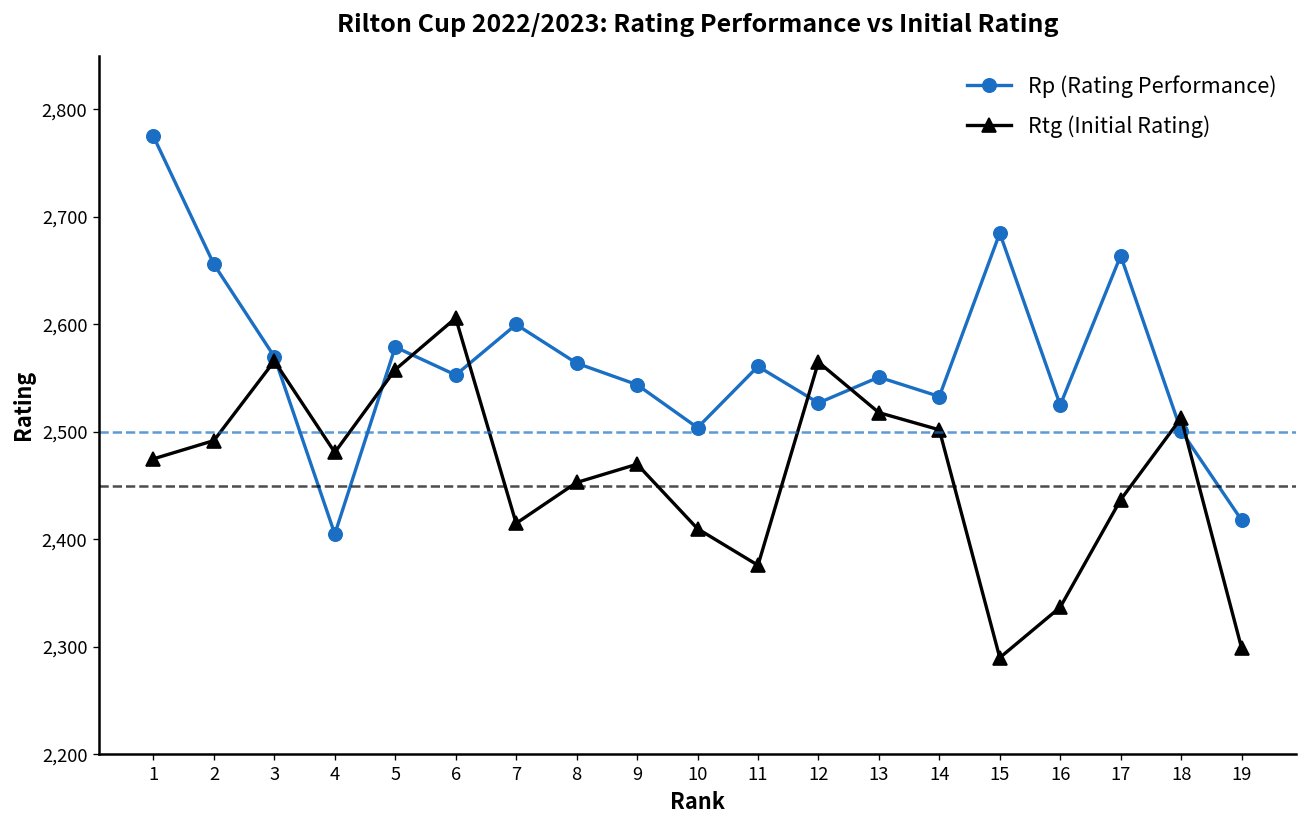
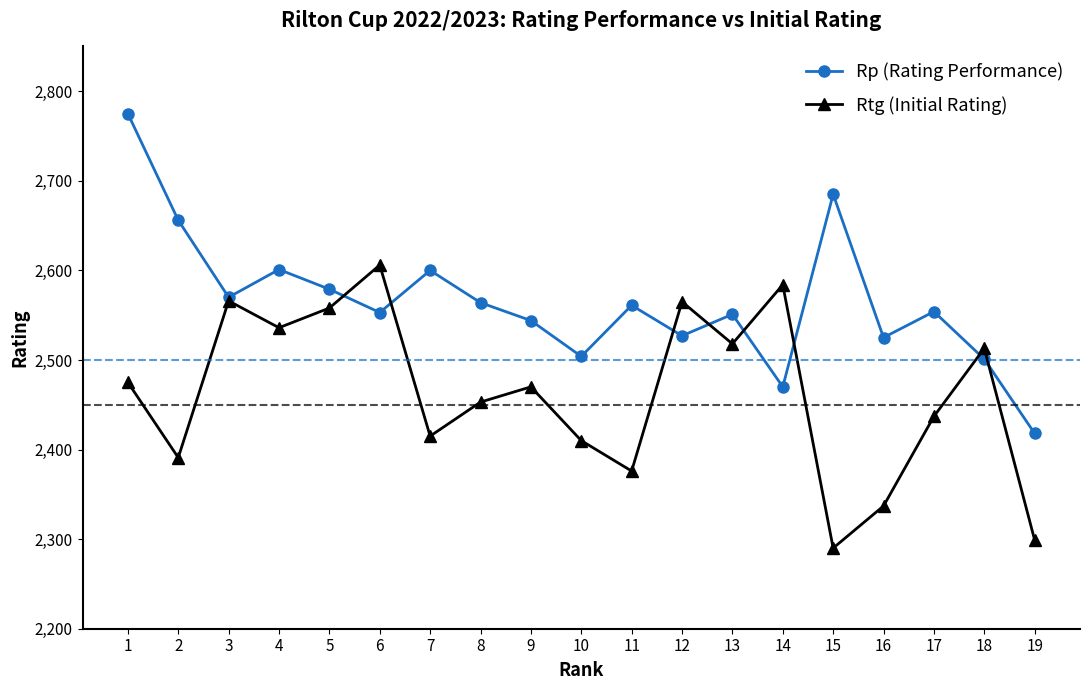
  {
    "Rp (Rating Performance)": {
      "1": "2,780",
      "2": "2,660",
      "3": "2,570",
-     "4": "2,410",
+     "4": "2,600",
      "5": "2,580",
      "6": "2,550",
      "7": "2,600",
      "8": "2,560",
      "9": "2,540",
      "10": "2,500",
      "11": "2,560",
      "12": "2,530",
      "13": "2,550",
-     "14": "2,530",
+     "14": "2,470",
      "15": "2,690",
      "16": "2,530",
-     "17": "2,660",
+     "17": "2,550",
      "18": "2,500",
      "19": "2,420"
    },
    "Rtg (Initial Rating)": {
      "1": "2,480",
-     "2": "2,490",
+     "2": "2,390",
      "3": "2,570",
-     "4": "2,480",
+     "4": "2,540",
      "5": "2,560",
      "6": "2,610",
      "7": "2,420",
      "8": "2,450",
      "9": "2,470",
      "10": "2,410",
      "11": "2,380",
      "12": "2,570",
      "13": "2,520",
-     "14": "2,500",
+     "14": "2,580",
      "15": "2,290",
      "16": "2,340",
      "17": "2,440",
      "18": "2,510",
      "19": "2,300"
    }
  }
